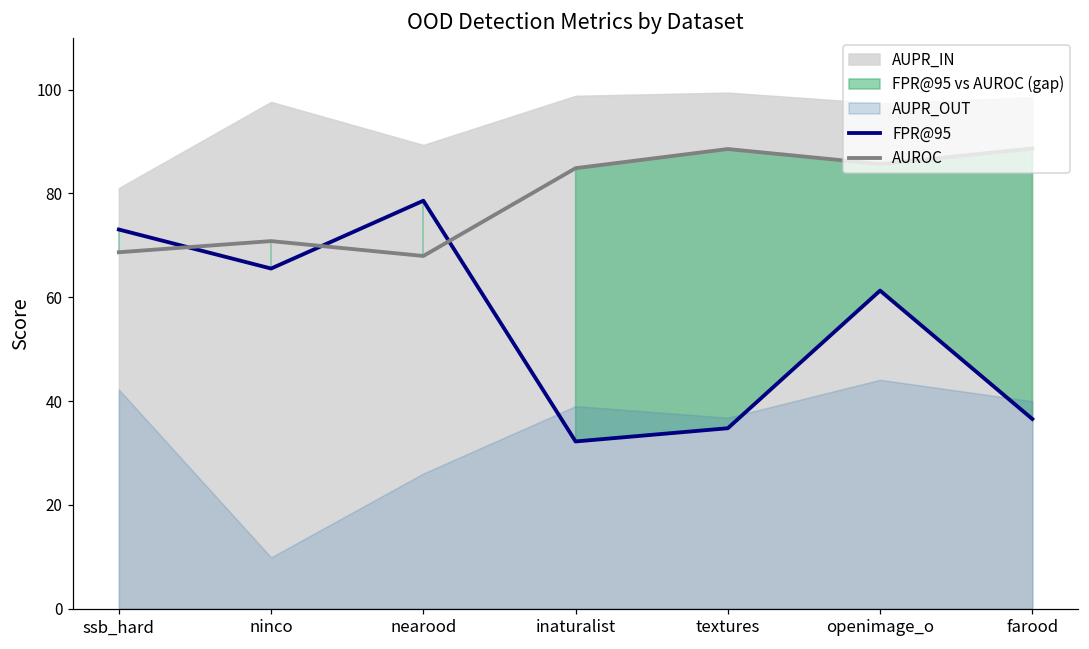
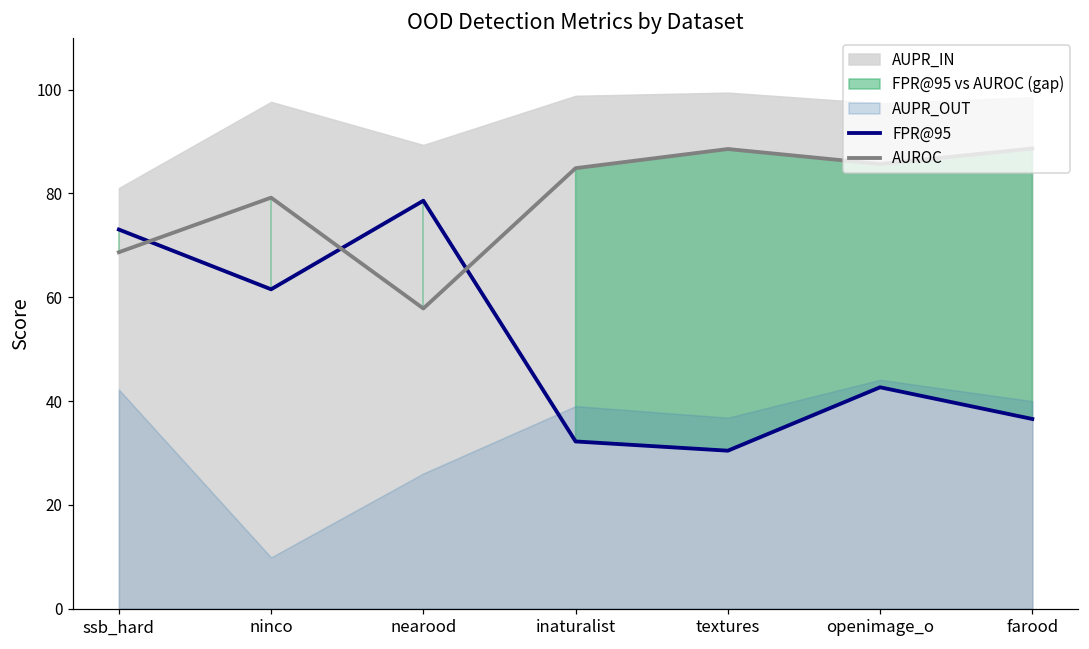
  {
    "FPR@95": {
      "ssb_hard": 73,
-     "ninco": 66,
+     "ninco": 62,
      "nearood": 79,
      "inaturalist": 32,
-     "textures": 35,
-     "openimage_o": 61,
+     "textures": 30,
+     "openimage_o": 43,
      "farood": 37
    },
    "AUROC": {
      "ssb_hard": 69,
-     "ninco": 71,
-     "nearood": 68,
+     "ninco": 79,
+     "nearood": 58,
      "inaturalist": 85,
      "textures": 89
    }
  }
